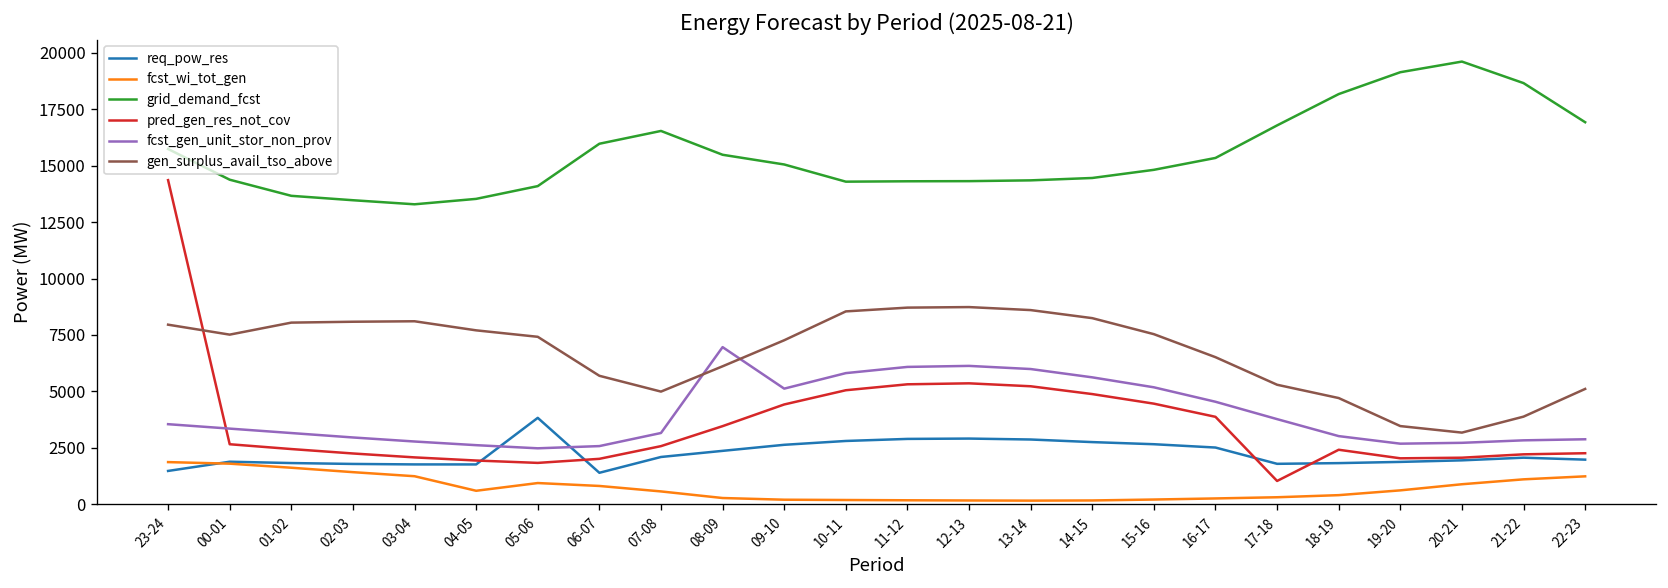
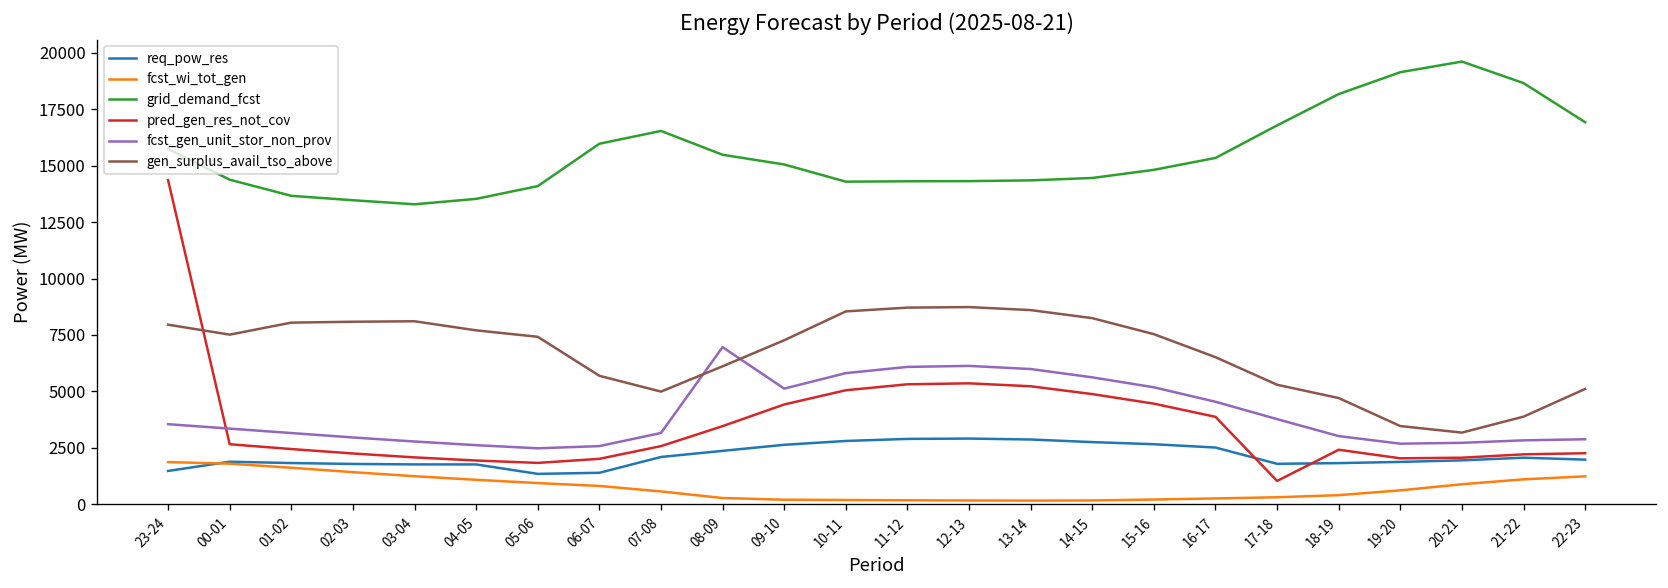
  {
    "req_pow_res": {
      "23-24": 1500,
      "01-02": 1800,
      "02-03": 1800,
      "03-04": 1800,
      "04-05": 1800,
-     "05-06": 3800,
+     "05-06": 1400,
      "06-07": 1400,
      "07-08": 2100,
      "08-09": 2400,
      "09-10": 2600,
      "10-11": 2800,
      "11-12": 2900,
      "12-13": 2900,
      "13-14": 2900,
      "14-15": 2800,
      "15-16": 2700,
      "16-17": 2500,
      "17-18": 1800,
      "18-19": 1800,
      "19-20": 1900,
      "21-22": 2100,
      "22-23": 2000
    },
    "fcst_wi_tot_gen": {
      "23-24": 1900,
      "01-02": 1600,
      "02-03": 1400,
      "03-04": 1200,
-     "04-05": 600,
+     "04-05": 1100,
      "05-06": 900,
      "06-07": 800,
      "07-08": 600,
      "08-09": 300,
      "09-10": 200,
      "10-11": 200,
      "11-12": 200,
      "12-13": 200,
      "13-14": 200,
      "14-15": 200,
      "15-16": 200,
      "16-17": 300,
      "17-18": 300,
      "18-19": 400,
      "19-20": 600,
      "20-21": 900,
      "21-22": 1100,
      "22-23": 1200
    },
    "grid_demand_fcst": {
      "00-01": 14400,
      "01-02": 13700,
      "02-03": 13500,
      "03-04": 13300,
      "04-05": 13500,
      "05-06": 14100,
      "06-07": 16000,
      "07-08": 16500,
      "08-09": 15500,
      "09-10": 15100,
      "10-11": 14300,
      "11-12": 14300,
      "12-13": 14300,
      "13-14": 14300,
      "14-15": 14500,
      "15-16": 14800,
      "16-17": 15300,
      "17-18": 16800,
      "18-19": 18200,
      "19-20": 19100,
      "20-21": 19600,
      "21-22": 18700,
      "22-23": 16900
    },
    "pred_gen_res_not_cov": {
      "23-24": 14400,
      "00-01": 2700,
      "01-02": 2500,
      "02-03": 2300,
      "03-04": 2100,
      "04-05": 1900,
      "05-06": 1800,
      "06-07": 2000,
      "07-08": 2600,
      "08-09": 3500,
      "09-10": 4400,
      "10-11": 5100,
      "11-12": 5300,
      "12-13": 5400,
      "13-14": 5200,
      "14-15": 4900,
      "15-16": 4500,
      "16-17": 3900,
      "17-18": 1000,
      "18-19": 2400,
      "19-20": 2000,
      "21-22": 2200,
      "22-23": 2300
    },
    "fcst_gen_unit_stor_non_prov": {
      "23-24": 3600,
      "00-01": 3400,
      "01-02": 3200,
      "02-03": 3000,
      "03-04": 2800,
      "04-05": 2600,
      "05-06": 2500,
      "06-07": 2600,
      "07-08": 3200,
      "08-09": 7000,
      "09-10": 5100,
      "10-11": 5800,
      "11-12": 6100,
      "12-13": 6100,
      "13-14": 6000,
      "14-15": 5600,
      "15-16": 5200,
      "16-17": 4500,
      "17-18": 3800,
      "18-19": 3000,
      "19-20": 2700,
      "20-21": 2700,
      "21-22": 2800,
      "22-23": 2900
    },
    "gen_surplus_avail_tso_above": {
      "23-24": 8000,
      "00-01": 7500,
      "01-02": 8000,
      "02-03": 8100,
      "03-04": 8100,
      "04-05": 7700,
      "05-06": 7400,
      "06-07": 5700,
      "07-08": 5000,
      "08-09": 6100,
      "09-10": 7300,
      "10-11": 8500,
      "11-12": 8700,
      "12-13": 8700,
      "13-14": 8600,
      "14-15": 8200,
      "15-16": 7500,
      "16-17": 6500,
      "17-18": 5300,
      "18-19": 4700,
      "19-20": 3500,
      "20-21": 3200,
      "21-22": 3900,
      "22-23": 5100
    }
  }
